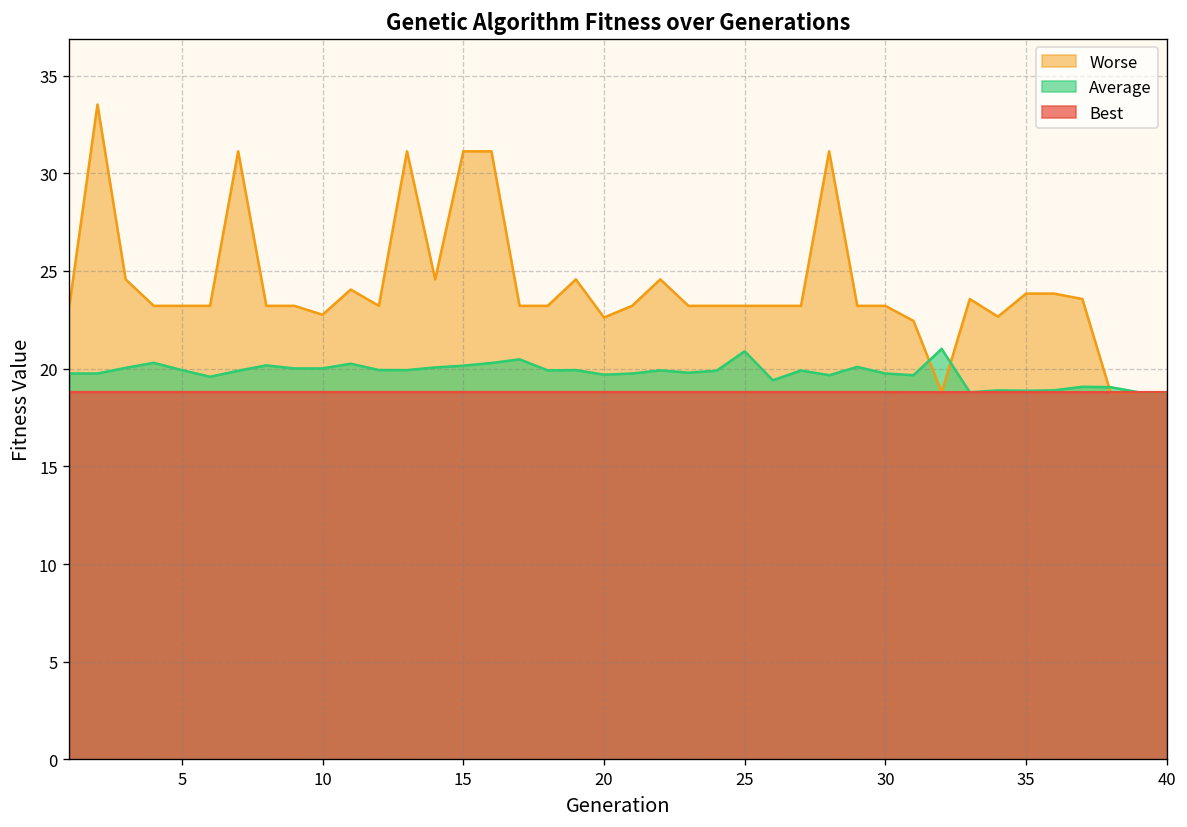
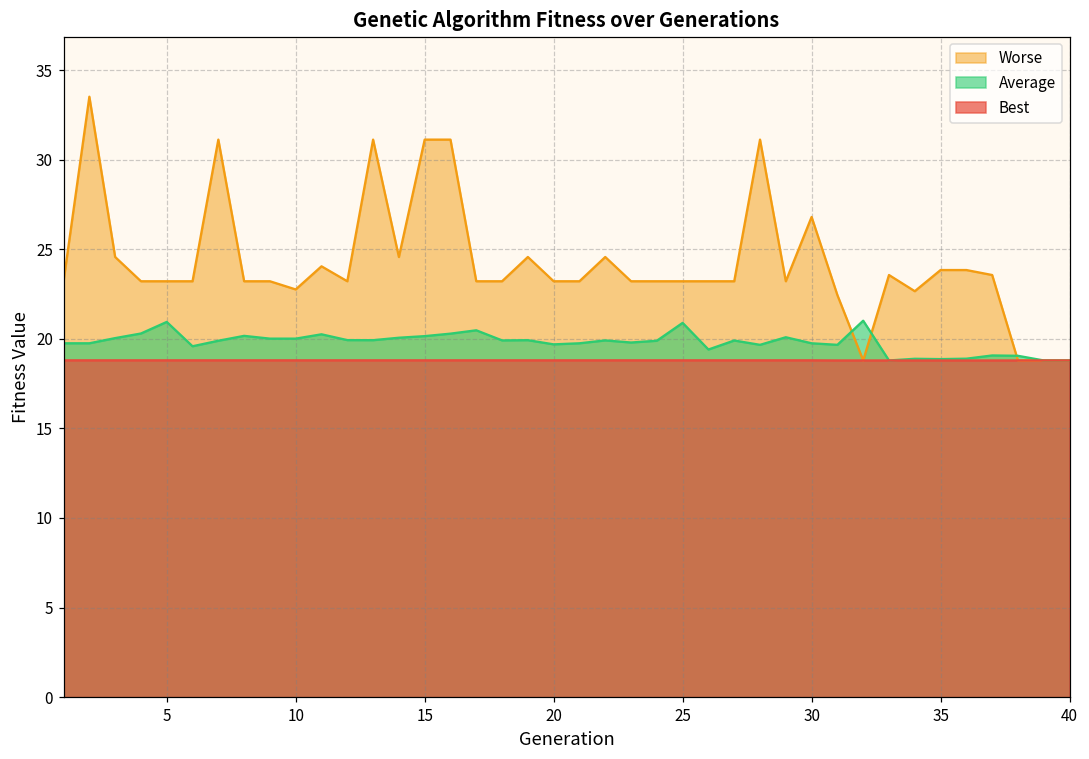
  {
    "Worse": {
      "5": 23.2,
      "10": 22.8,
      "15": 31.1,
-     "20": 22.6,
+     "20": 23.2,
      "25": 23.2,
-     "30": 23.2,
+     "30": 26.8,
      "35": 23.8
    },
    "Average": {
-     "5": 19.9,
+     "5": 20.9,
      "10": 20.0,
      "15": 20.2,
      "20": 19.7,
      "25": 20.9,
      "30": 19.8
    },
    "Best": {
      "5": 18.8,
      "10": 18.8,
      "15": 18.8,
      "20": 18.8,
      "25": 18.8,
      "30": 18.8
    }
  }
